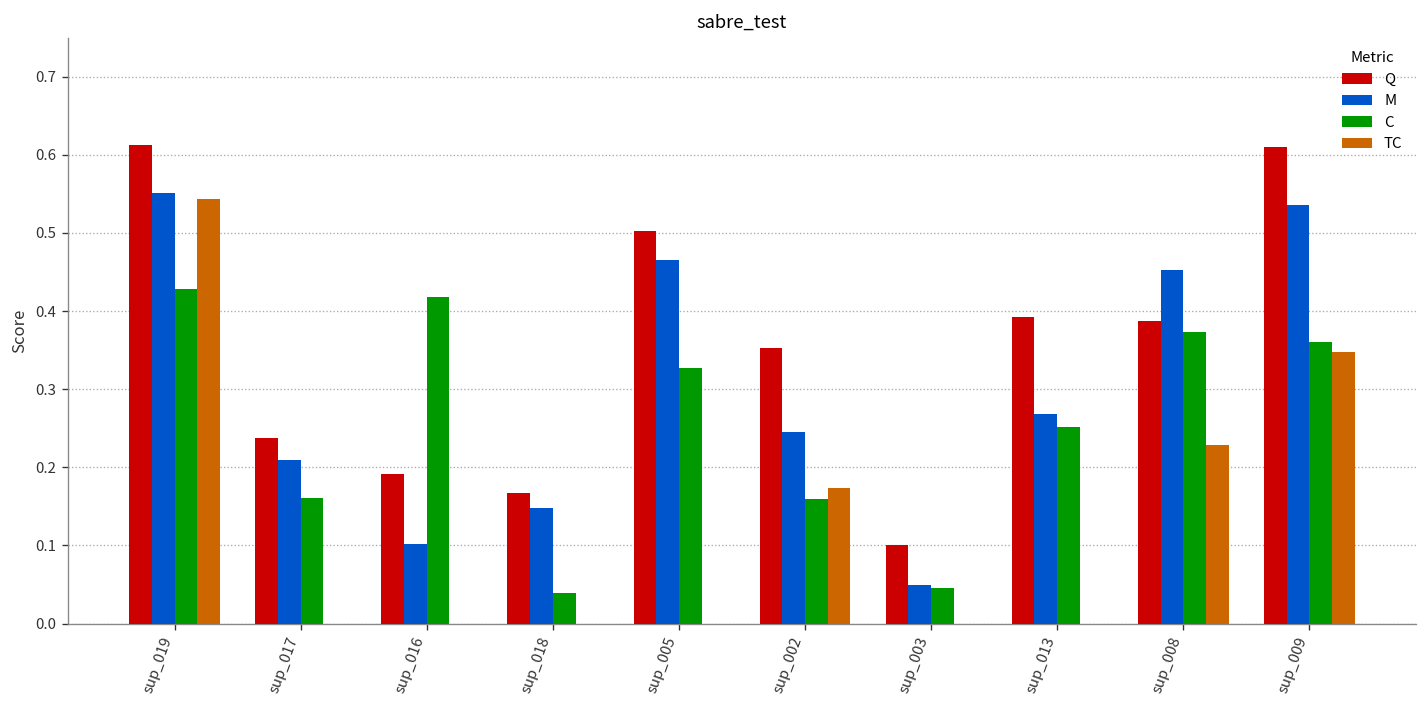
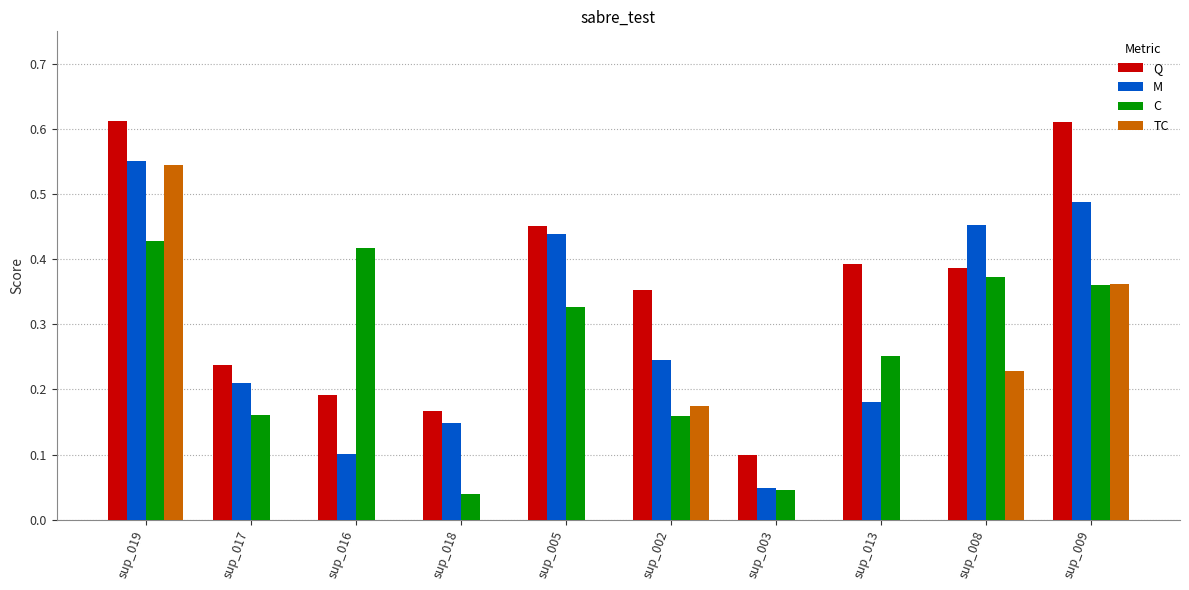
  {
    "Q": {
      "sup_019": 0.61,
      "sup_017": 0.24,
      "sup_016": 0.19,
      "sup_018": 0.17,
-     "sup_005": 0.50,
+     "sup_005": 0.45,
      "sup_002": 0.35,
      "sup_003": 0.10,
      "sup_013": 0.39,
      "sup_008": 0.39,
      "sup_009": 0.61
    },
    "M": {
      "sup_019": 0.55,
      "sup_017": 0.21,
      "sup_016": 0.10,
      "sup_018": 0.15,
-     "sup_005": 0.47,
+     "sup_005": 0.44,
      "sup_002": 0.25,
      "sup_003": 0.05,
-     "sup_013": 0.27,
+     "sup_013": 0.18,
      "sup_008": 0.45,
-     "sup_009": 0.54
+     "sup_009": 0.49
    },
    "C": {
      "sup_019": 0.43,
      "sup_017": 0.16,
      "sup_016": 0.42,
      "sup_018": 0.04,
      "sup_005": 0.33,
      "sup_002": 0.16,
      "sup_003": 0.05,
      "sup_013": 0.25,
      "sup_008": 0.37,
      "sup_009": 0.36
    },
    "TC": {
      "sup_019": 0.54,
      "sup_017": 0.00,
      "sup_016": 0.00,
      "sup_018": 0.00,
      "sup_005": 0.00,
      "sup_002": 0.17,
      "sup_003": 0.00,
      "sup_013": 0.00,
      "sup_008": 0.23,
-     "sup_009": 0.35
+     "sup_009": 0.36
    }
  }
